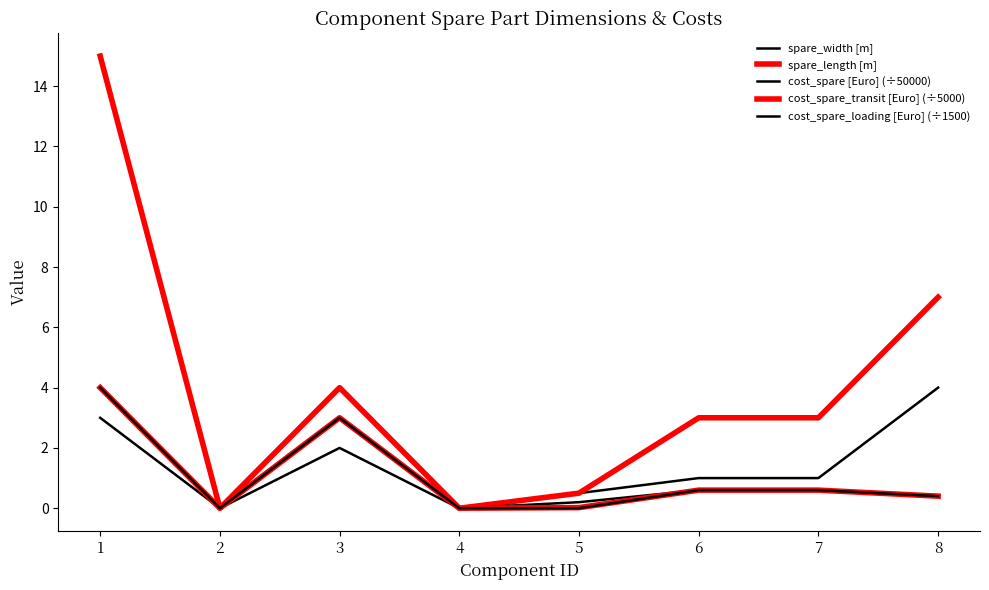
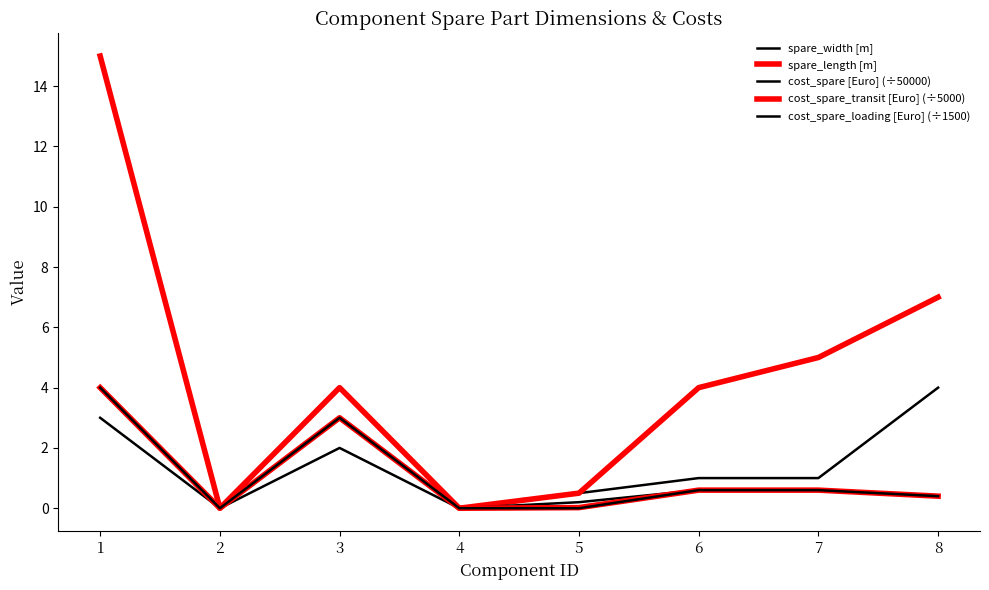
  {
    "spare_length [m]": {
      "1": 15,
      "3": 4,
-     "6": 3,
-     "7": 3,
+     "6": 4,
+     "7": 5,
      "8": 7
    }
  }
